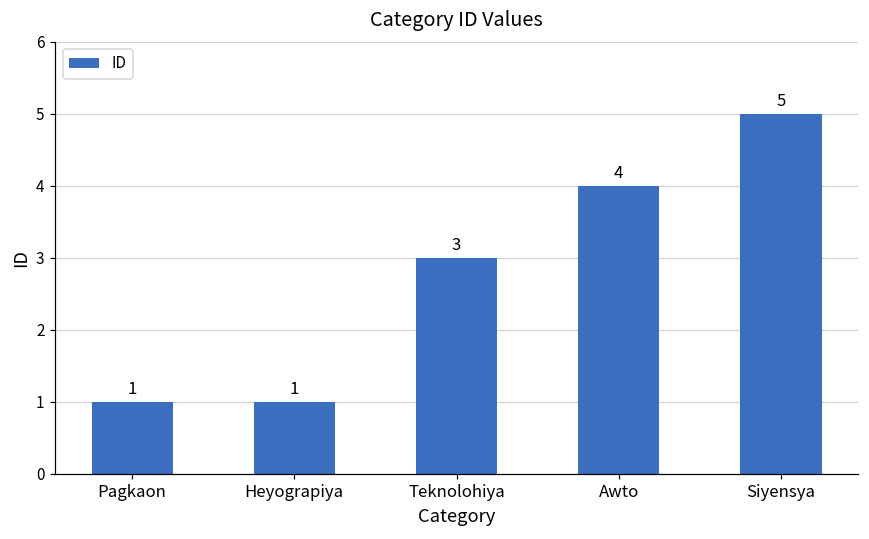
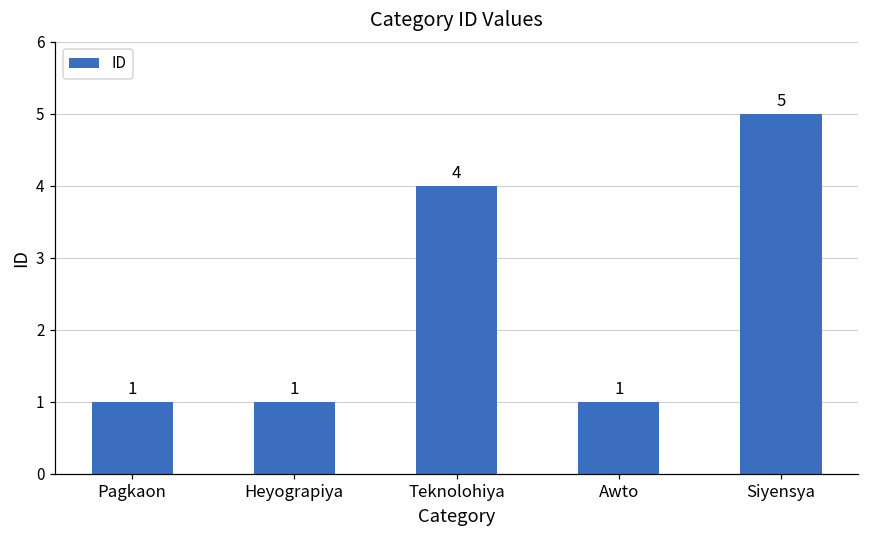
  {
    "Pagkaon": 1,
    "Heyograpiya": 1,
-   "Teknolohiya": 3,
-   "Awto": 4,
+   "Teknolohiya": 4,
+   "Awto": 1,
    "Siyensya": 5
  }
